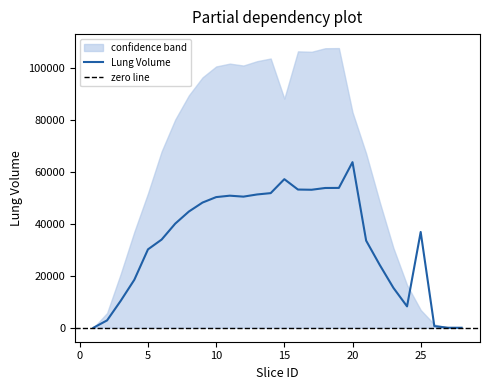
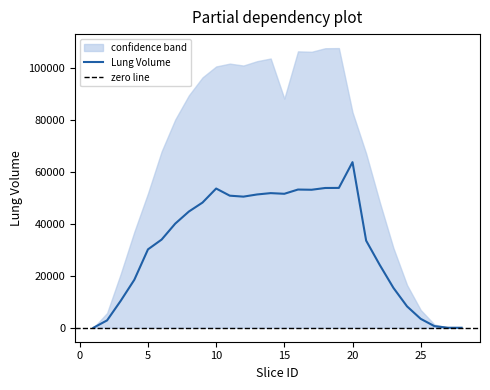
  {
    "Lung Volume": {
      "5": 30000,
-     "10": 50000,
-     "15": 57000,
+     "10": 54000,
+     "15": 52000,
      "20": 64000,
-     "25": 37000
+     "25": 3000
    },
    "confidence band": {
      "5": 52000,
      "10": 101000,
      "15": 88000,
      "20": 83000,
      "25": 7000
    }
  }
